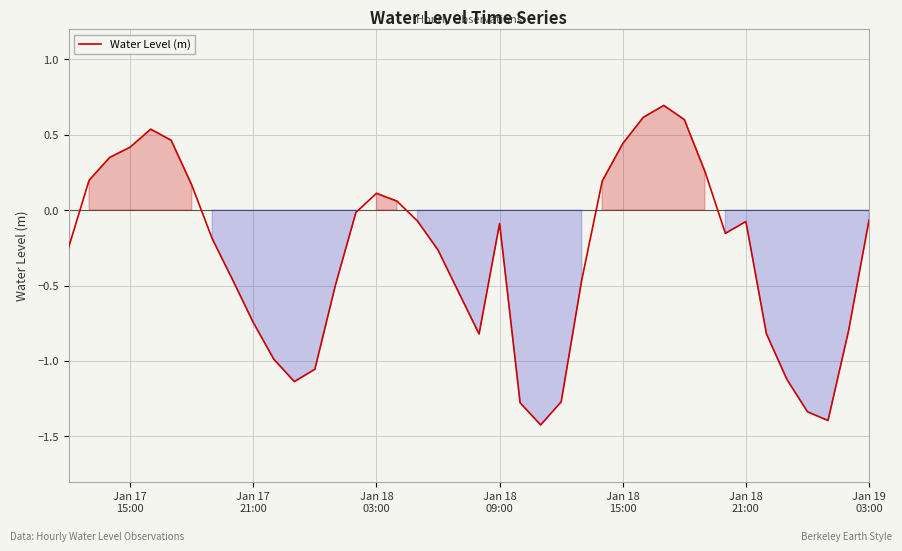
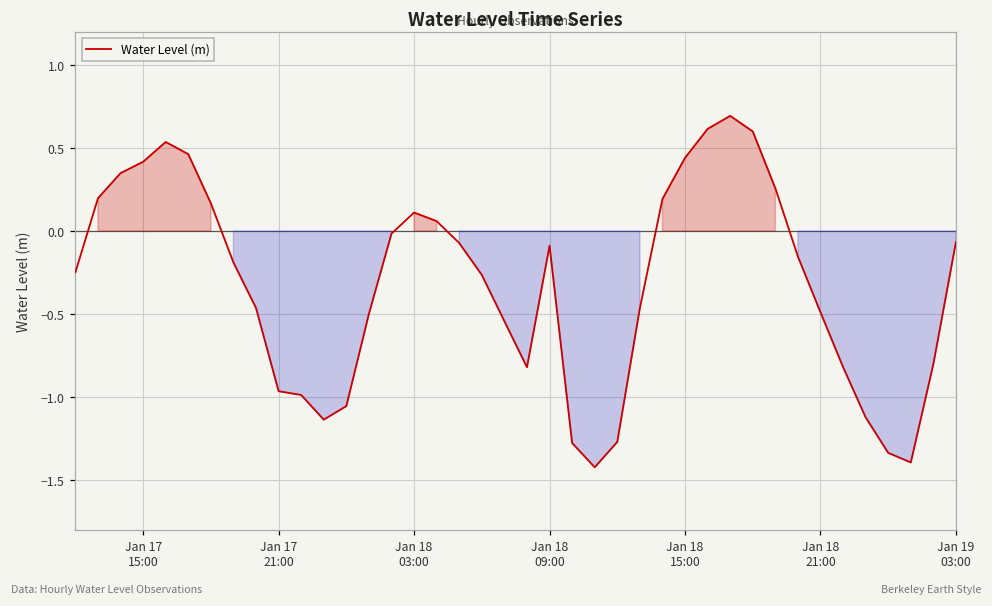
  {
    "Jan 17 15:00": 0.42,
-   "Jan 17 21:00": -0.75,
+   "Jan 17 21:00": -0.97,
    "Jan 18 03:00": 0.11,
    "Jan 18 09:00": -0.09,
    "Jan 18 15:00": 0.44,
-   "Jan 18 21:00": -0.08,
+   "Jan 18 21:00": -0.49,
    "Jan 19 03:00": -0.07
  }
